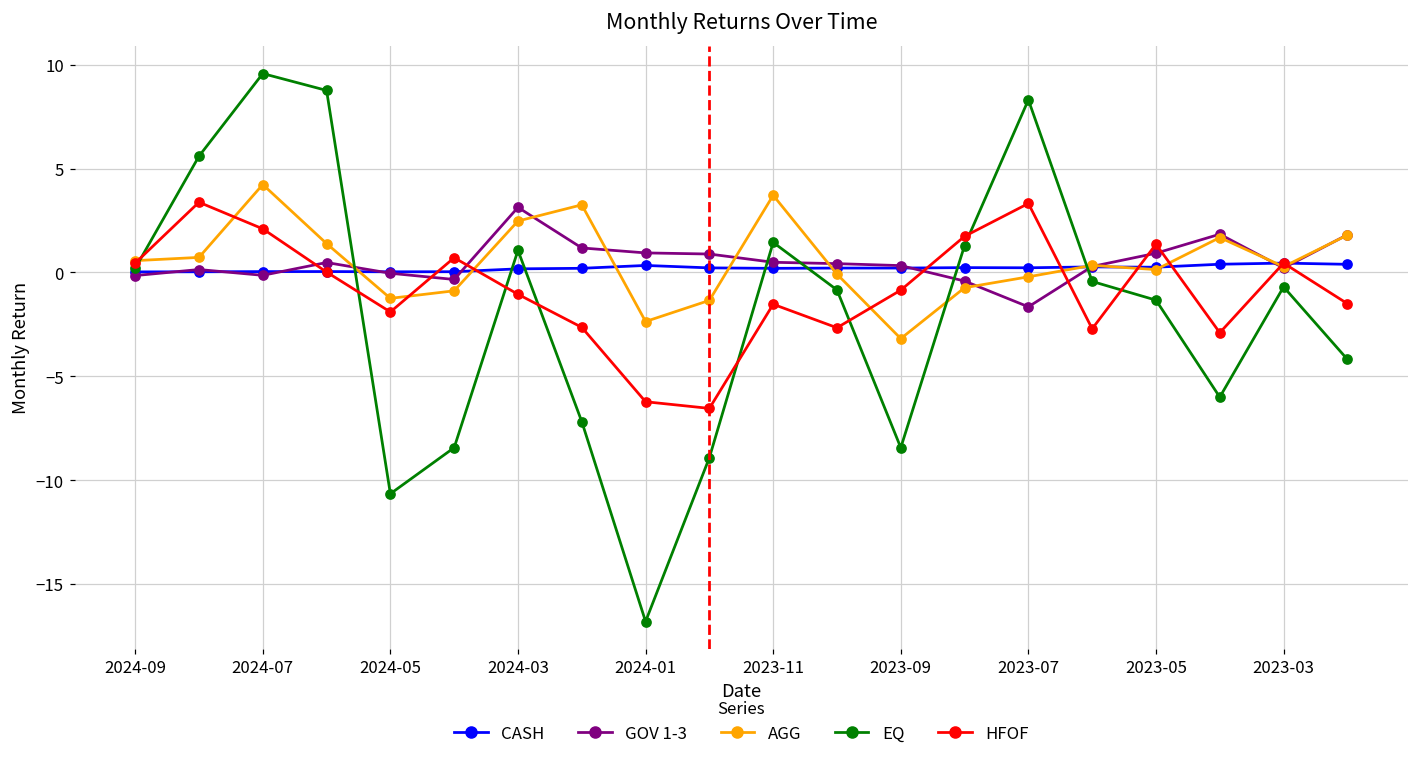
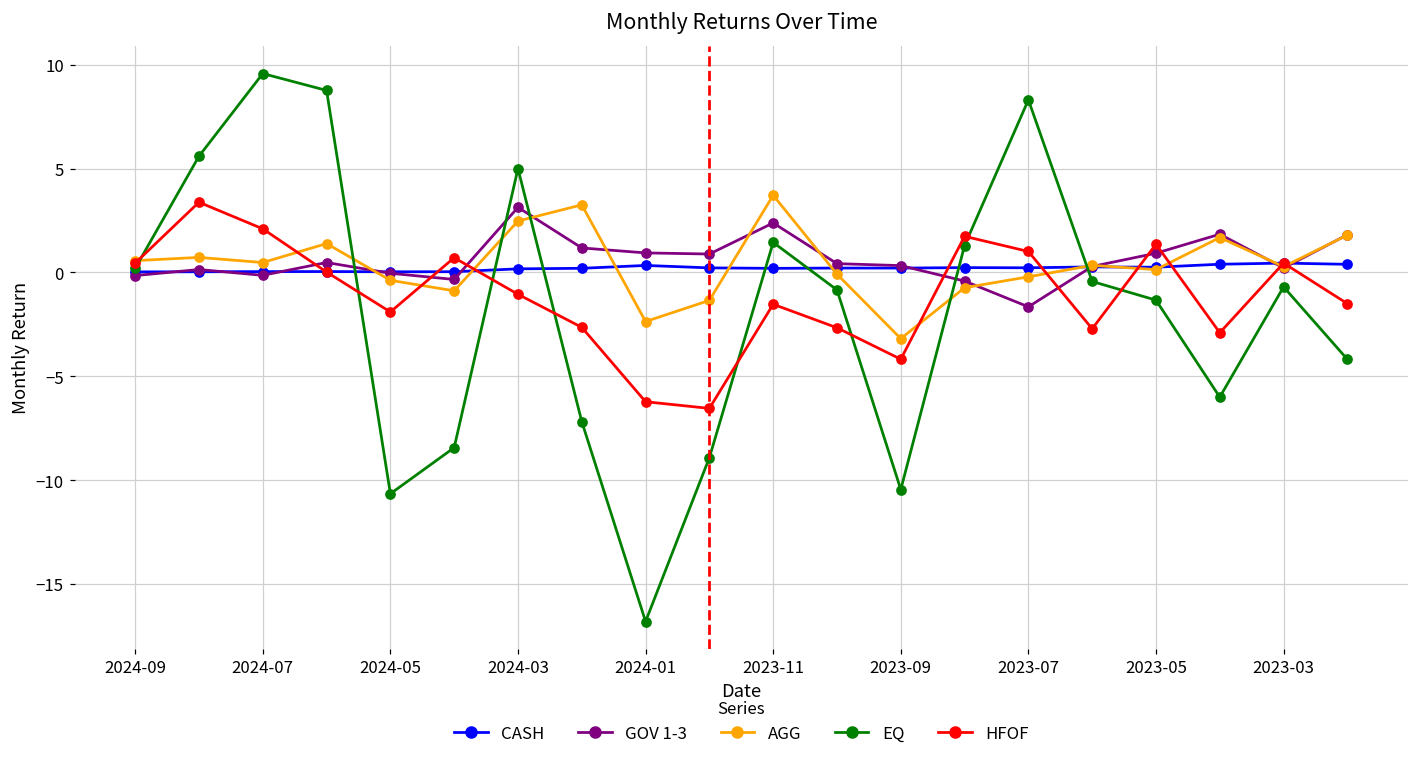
  {
    "CASH": {
      "2024-09": 0.0,
      "2024-07": 0.0,
      "2024-03": 0.2,
      "2024-01": 0.3,
      "2023-11": 0.2,
      "2023-07": 0.2
    },
    "GOV 1-3": {
      "2024-09": -0.1,
      "2024-07": -0.1,
      "2024-03": 3.1,
      "2024-01": 0.9,
-     "2023-11": 0.5,
+     "2023-11": 2.4,
      "2023-07": -1.7,
      "2023-05": 0.9
    },
    "AGG": {
-     "2024-07": 4.2,
-     "2024-05": -1.2,
+     "2024-07": 0.5,
+     "2024-05": -0.4,
      "2024-03": 2.5,
      "2024-01": -2.4,
      "2023-11": 3.7,
      "2023-09": -3.2,
      "2023-07": -0.2
    },
    "EQ": {
      "2024-09": 0.2,
      "2024-07": 9.6,
      "2024-05": -10.6,
-     "2024-03": 1.1,
+     "2024-03": 5.0,
      "2024-01": -16.8,
      "2023-11": 1.4,
-     "2023-09": -8.4,
+     "2023-09": -10.4,
      "2023-07": 8.3,
      "2023-05": -1.3,
      "2023-03": -0.7
    },
    "HFOF": {
      "2024-07": 2.1,
      "2024-05": -1.9,
      "2024-03": -1.1,
      "2024-01": -6.2,
      "2023-11": -1.5,
-     "2023-09": -0.9,
-     "2023-07": 3.3,
+     "2023-09": -4.2,
+     "2023-07": 1.0,
      "2023-05": 1.4
    }
  }
